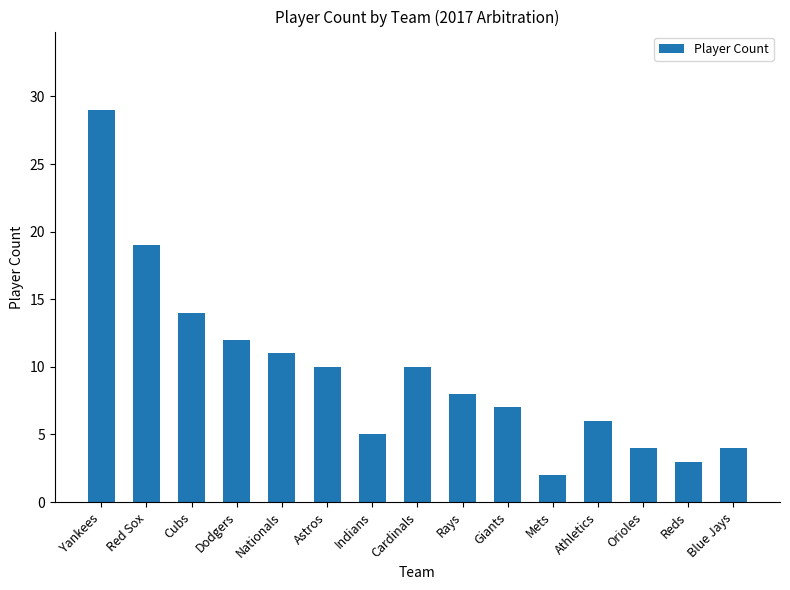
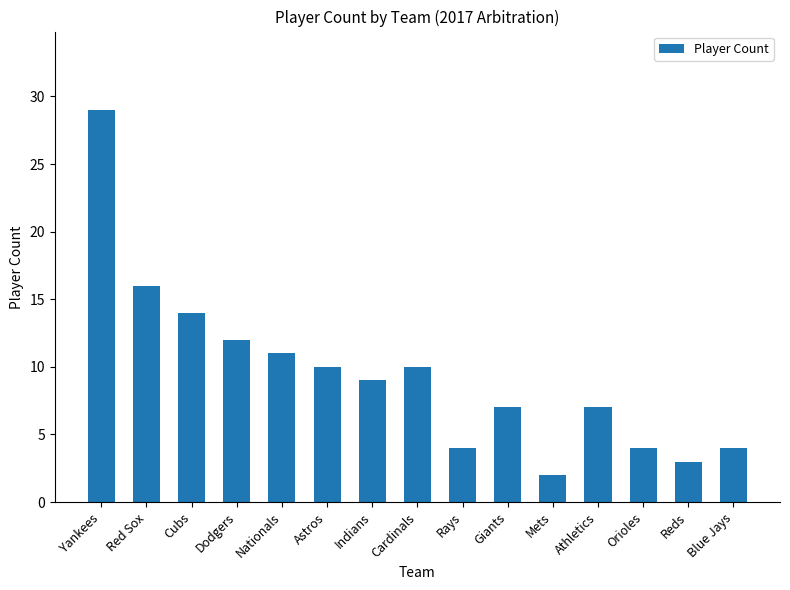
  {
    "Yankees": 29,
-   "Red Sox": 19,
+   "Red Sox": 16,
    "Cubs": 14,
    "Dodgers": 12,
    "Nationals": 11,
    "Astros": 10,
-   "Indians": 5,
+   "Indians": 9,
    "Cardinals": 10,
-   "Rays": 8,
+   "Rays": 4,
    "Giants": 7,
    "Mets": 2,
-   "Athletics": 6,
+   "Athletics": 7,
    "Orioles": 4,
    "Reds": 3,
    "Blue Jays": 4
  }
